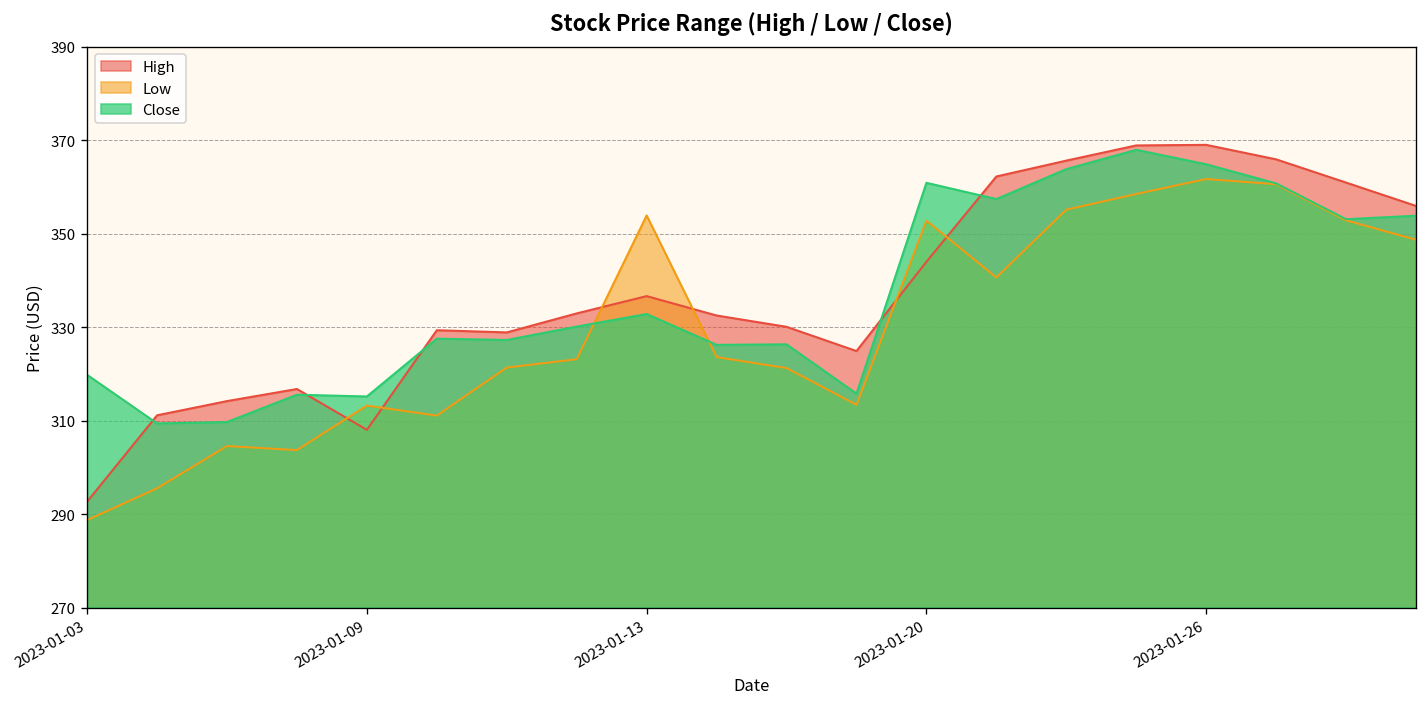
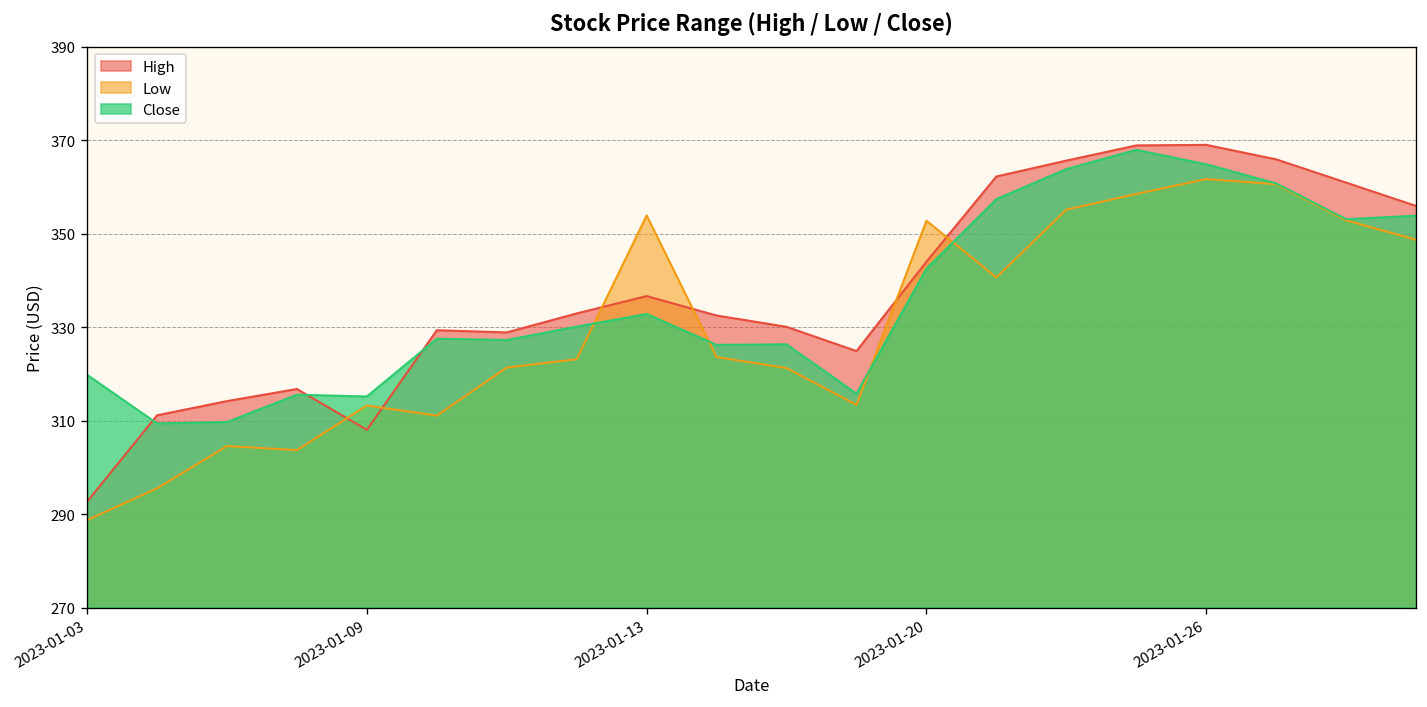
  {
    "High": {
      "2023-01-03": 293,
      "2023-01-09": 308,
      "2023-01-13": 337,
      "2023-01-20": 344,
      "2023-01-26": 369
    },
    "Low": {
      "2023-01-03": 289,
      "2023-01-09": 313,
      "2023-01-13": 354,
      "2023-01-20": 353,
      "2023-01-26": 362
    },
    "Close": {
      "2023-01-03": 320,
      "2023-01-09": 315,
      "2023-01-13": 333,
-     "2023-01-20": 361,
+     "2023-01-20": 343,
      "2023-01-26": 365
    }
  }
